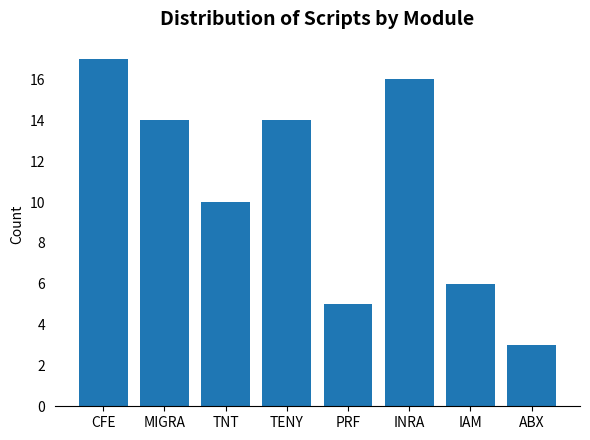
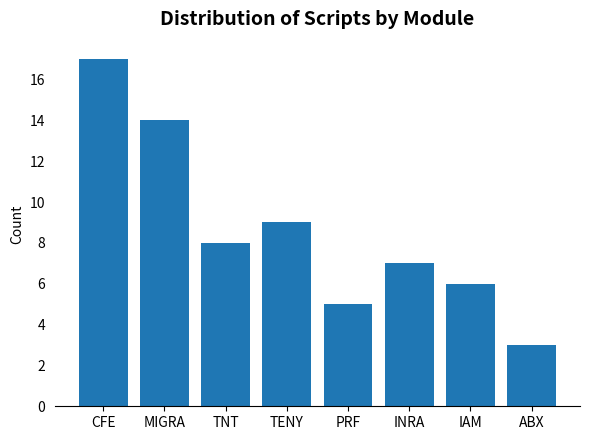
  {
    "CFE": 17,
    "MIGRA": 14,
-   "TNT": 10,
-   "TENY": 14,
+   "TNT": 8,
+   "TENY": 9,
    "PRF": 5,
-   "INRA": 16,
+   "INRA": 7,
    "IAM": 6,
    "ABX": 3
  }
